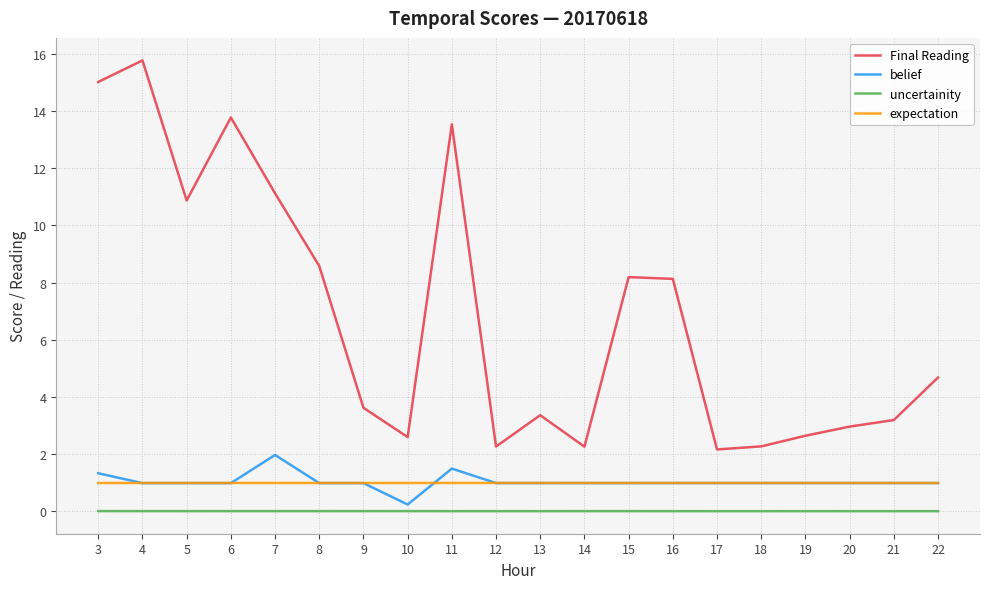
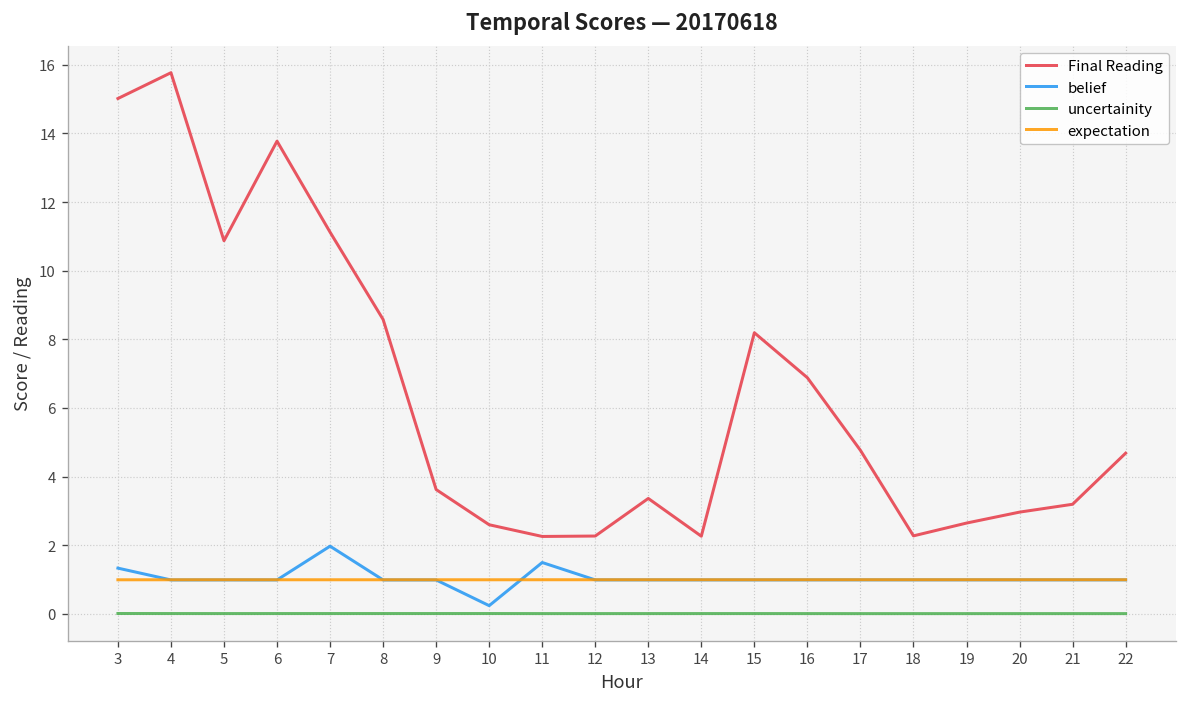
  {
    "Final Reading": {
      "3": 15.0,
      "4": 15.8,
      "5": 10.9,
      "6": 13.8,
      "7": 11.1,
      "8": 8.6,
      "9": 3.6,
      "10": 2.6,
-     "11": 13.5,
+     "11": 2.3,
      "12": 2.3,
      "13": 3.4,
      "14": 2.3,
      "15": 8.2,
-     "16": 8.1,
-     "17": 2.2,
+     "16": 6.9,
+     "17": 4.8,
      "18": 2.3,
      "19": 2.6,
      "20": 3.0,
      "21": 3.2,
      "22": 4.7
    },
    "belief": {
      "3": 1.3,
      "7": 2.0,
      "10": 0.2,
      "11": 1.5
    },
    "uncertainity": {
      "3": 0.0,
      "4": 0.0,
      "5": 0.0,
      "6": 0.0,
      "7": 0.0,
      "8": 0.0,
      "9": 0.0,
      "10": 0.0,
      "11": 0.0,
      "12": 0.0,
      "13": 0.0,
      "14": 0.0,
      "15": 0.0,
      "16": 0.0,
      "17": 0.0,
      "18": 0.0,
      "19": 0.0,
      "20": 0.0,
      "21": 0.0,
      "22": 0.0
    },
    "expectation": {
      "3": 1.0,
      "7": 1.0,
      "10": 1.0,
      "11": 1.0
    }
  }
